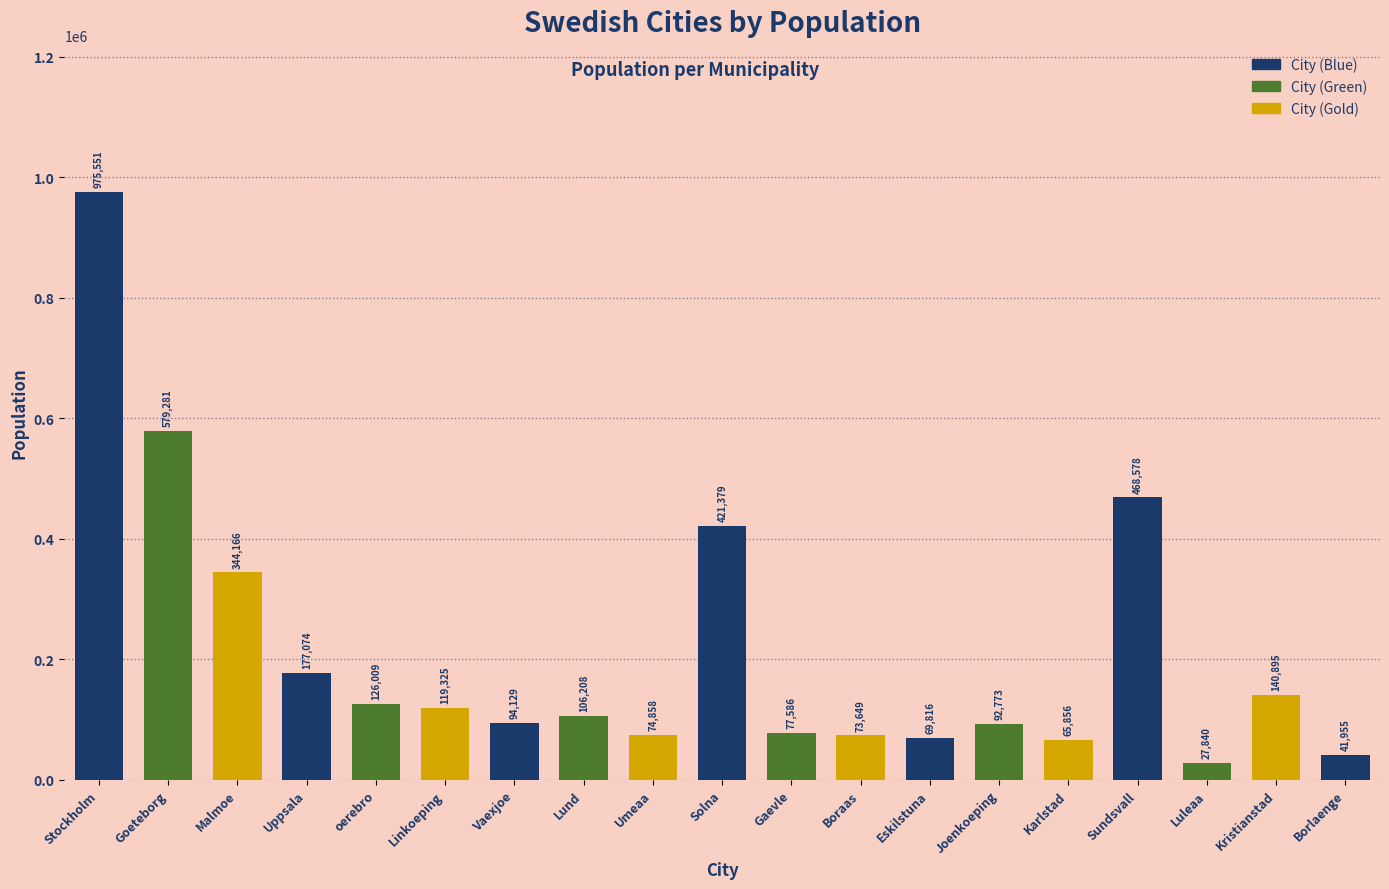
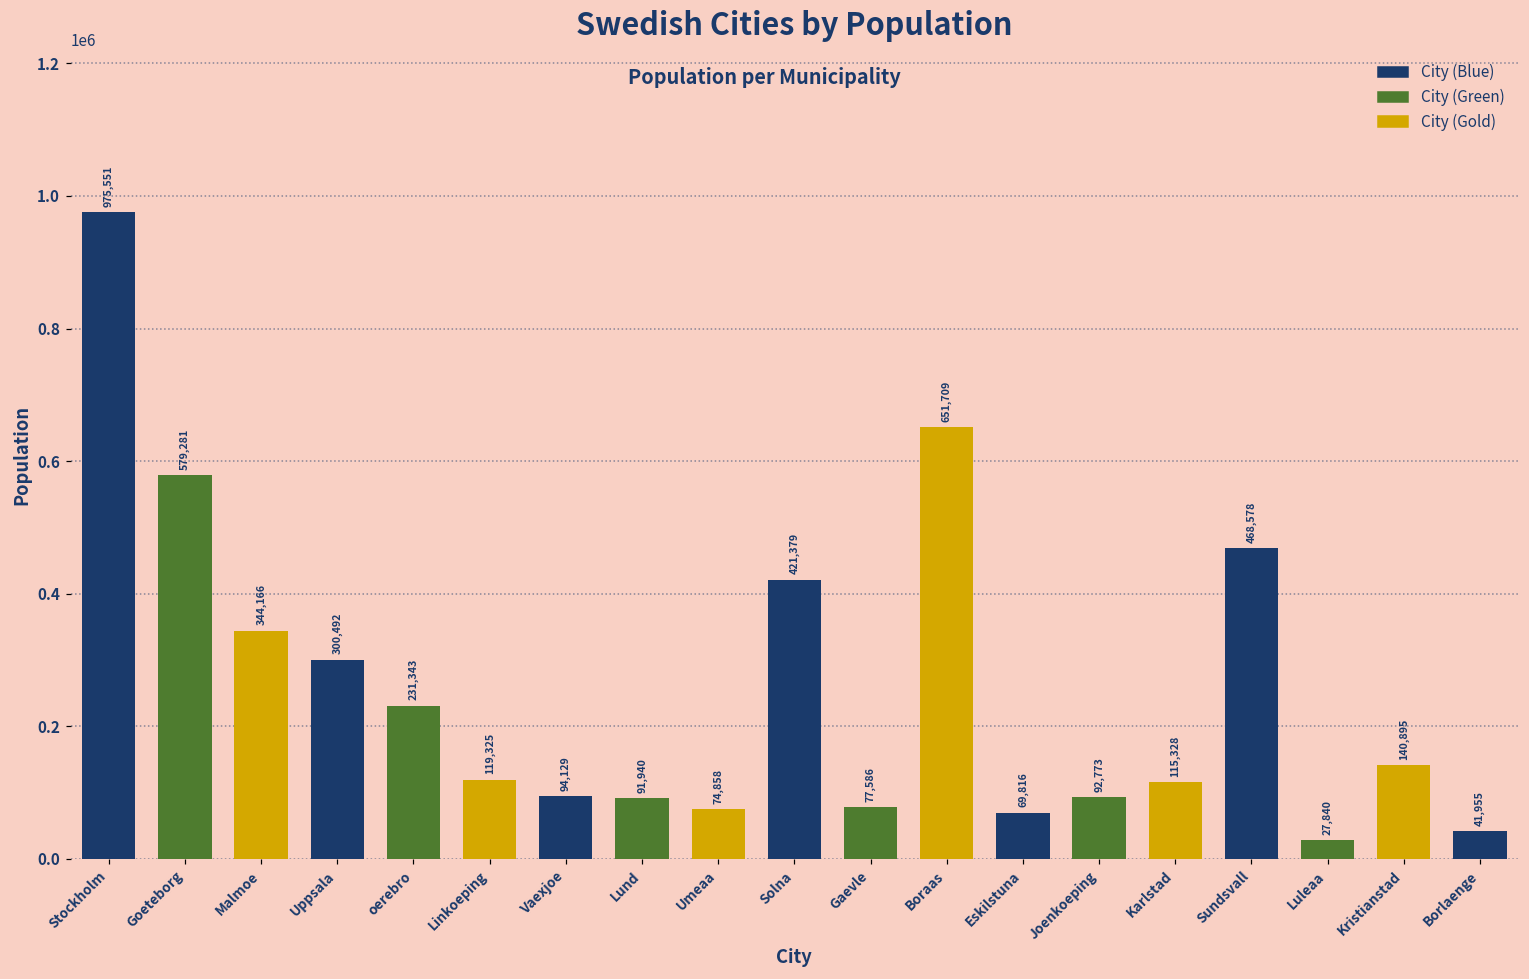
  {
    "Stockholm": "975,551",
    "Goeteborg": "579,281",
    "Malmoe": "344,166",
-   "Uppsala": "177,074",
-   "oerebro": "126,009",
+   "Uppsala": "300,492",
+   "oerebro": "231,343",
    "Linkoeping": "119,325",
    "Vaexjoe": "94,129",
-   "Lund": "106,208",
+   "Lund": "91,940",
    "Umeaa": "74,858",
    "Solna": "421,379",
    "Gaevle": "77,586",
-   "Boraas": "73,649",
+   "Boraas": "651,709",
    "Eskilstuna": "69,816",
    "Joenkoeping": "92,773",
-   "Karlstad": "65,856",
+   "Karlstad": "115,328",
    "Sundsvall": "468,578",
    "Luleaa": "27,840",
    "Kristianstad": "140,895",
    "Borlaenge": "41,955"
  }
